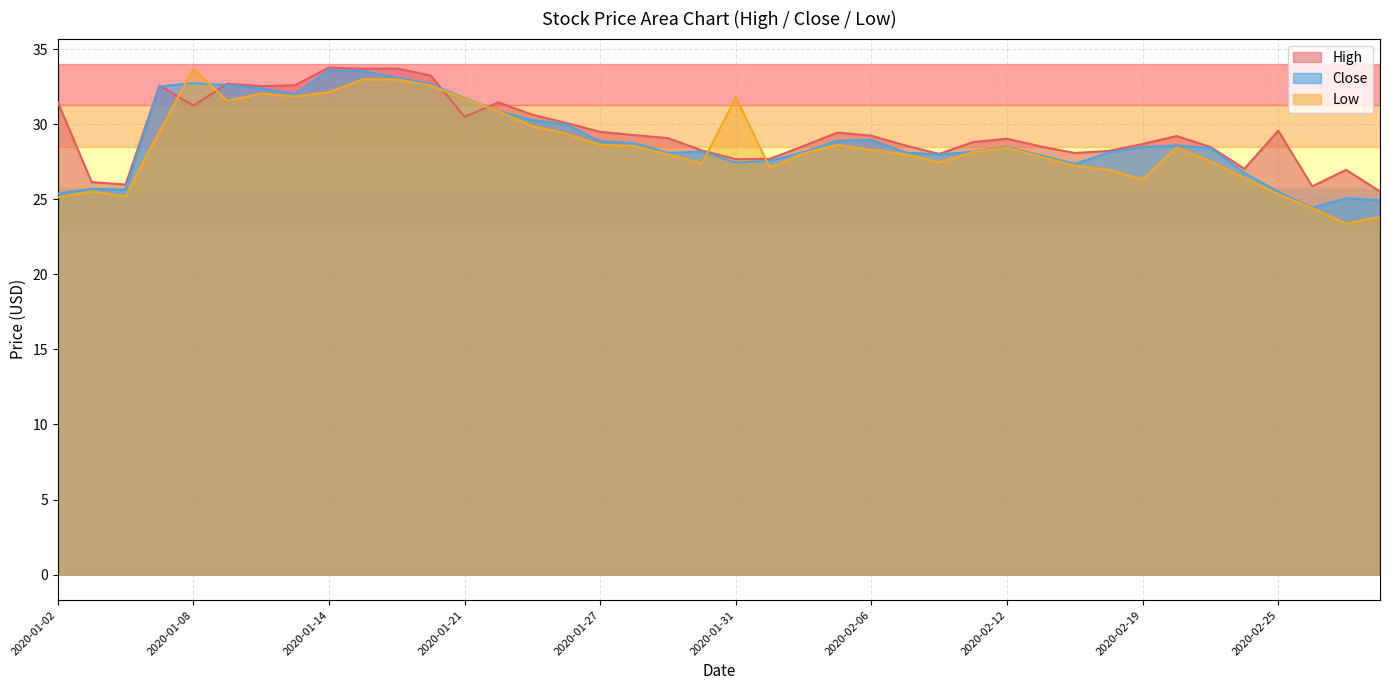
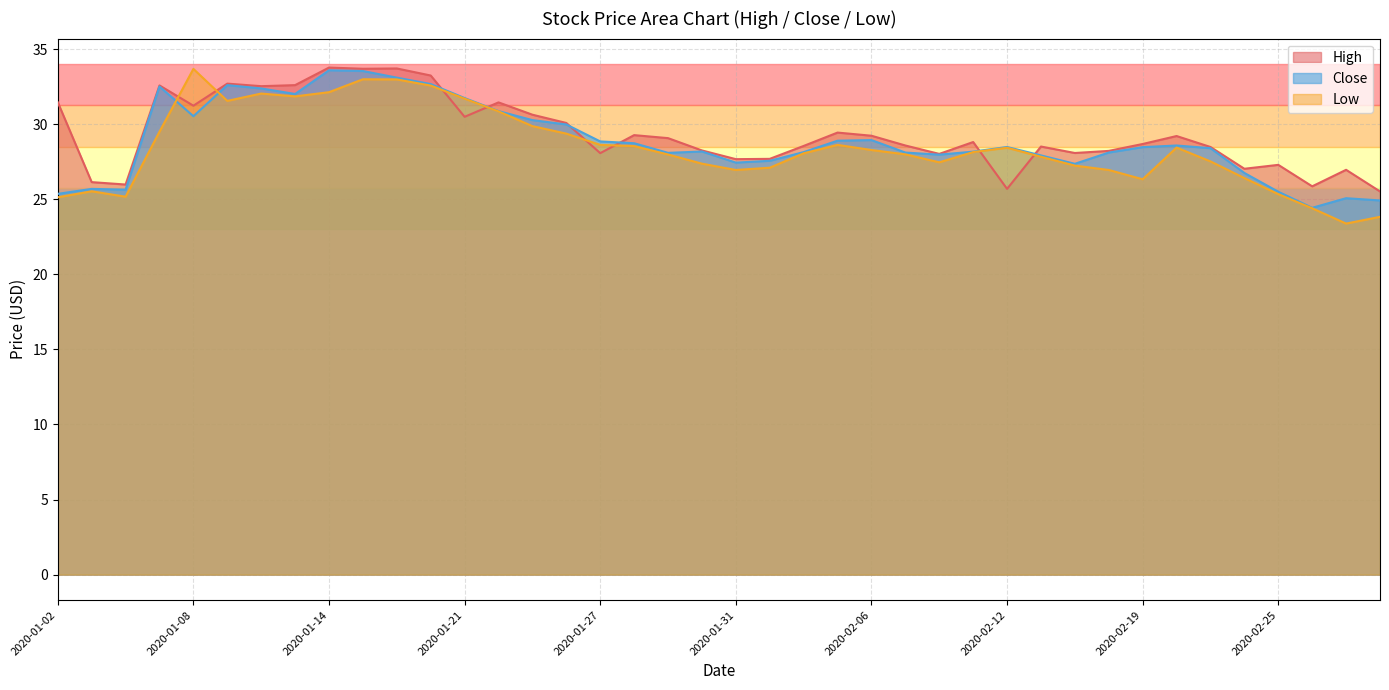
  {
    "High": {
      "2020-01-02": 31.5,
      "2020-01-08": 31.2,
      "2020-01-14": 33.8,
      "2020-01-21": 30.5,
-     "2020-01-27": 29.5,
+     "2020-01-27": 28.1,
      "2020-01-31": 27.7,
      "2020-02-06": 29.2,
-     "2020-02-12": 29.0,
+     "2020-02-12": 25.7,
      "2020-02-19": 28.7,
-     "2020-02-25": 29.6
+     "2020-02-25": 27.3
    },
    "Close": {
      "2020-01-02": 25.4,
-     "2020-01-08": 32.7,
+     "2020-01-08": 30.5,
      "2020-01-14": 33.6,
      "2020-01-27": 28.9,
      "2020-01-31": 27.4,
      "2020-02-06": 28.9,
      "2020-02-19": 28.5
    },
    "Low": {
      "2020-01-02": 25.1,
      "2020-01-08": 33.7,
      "2020-01-14": 32.1,
      "2020-01-27": 28.6,
-     "2020-01-31": 31.8,
+     "2020-01-31": 27.0,
      "2020-02-06": 28.3,
      "2020-02-19": 26.3
    }
  }
